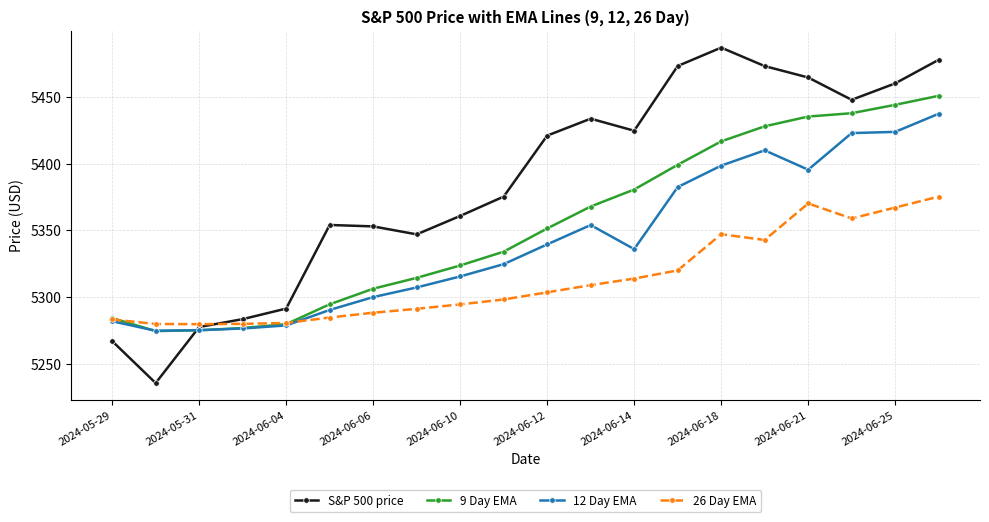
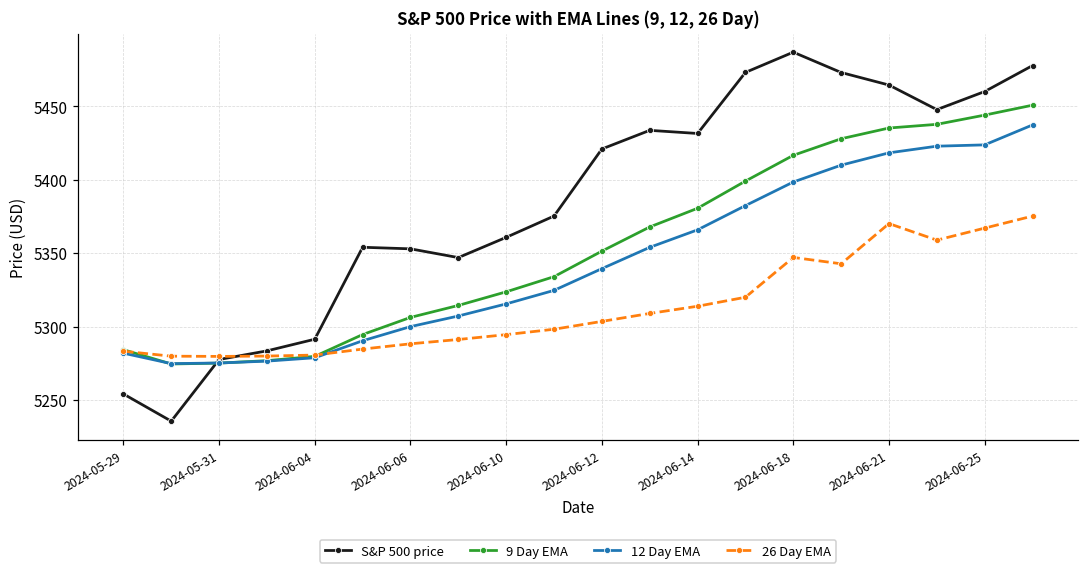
  {
    "S&P 500 price": {
-     "2024-05-29": 5267,
+     "2024-05-29": 5254,
      "2024-05-31": 5278,
      "2024-06-04": 5291,
      "2024-06-06": 5353,
      "2024-06-10": 5361,
      "2024-06-12": 5421,
-     "2024-06-14": 5425,
+     "2024-06-14": 5432,
      "2024-06-18": 5487,
      "2024-06-21": 5465,
      "2024-06-25": 5460
    },
    "9 Day EMA": {
      "2024-06-06": 5306,
      "2024-06-10": 5324,
      "2024-06-12": 5351,
      "2024-06-14": 5381,
      "2024-06-18": 5417,
      "2024-06-21": 5435,
      "2024-06-25": 5444
    },
    "12 Day EMA": {
      "2024-06-06": 5300,
      "2024-06-10": 5315,
      "2024-06-12": 5339,
-     "2024-06-14": 5336,
+     "2024-06-14": 5366,
      "2024-06-18": 5399,
-     "2024-06-21": 5395,
+     "2024-06-21": 5418,
      "2024-06-25": 5424
    },
    "26 Day EMA": {
      "2024-05-31": 5280,
      "2024-06-06": 5288,
      "2024-06-10": 5294,
      "2024-06-12": 5303,
      "2024-06-14": 5314,
      "2024-06-18": 5347,
      "2024-06-21": 5370,
      "2024-06-25": 5367
    }
  }
